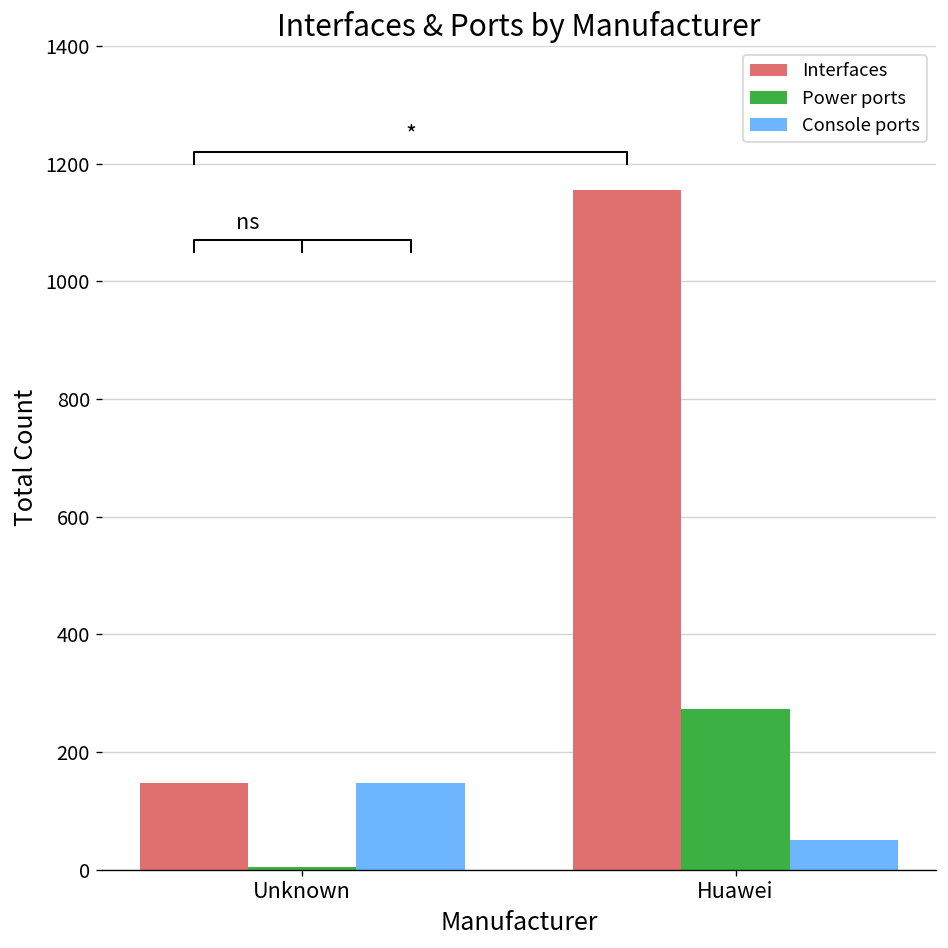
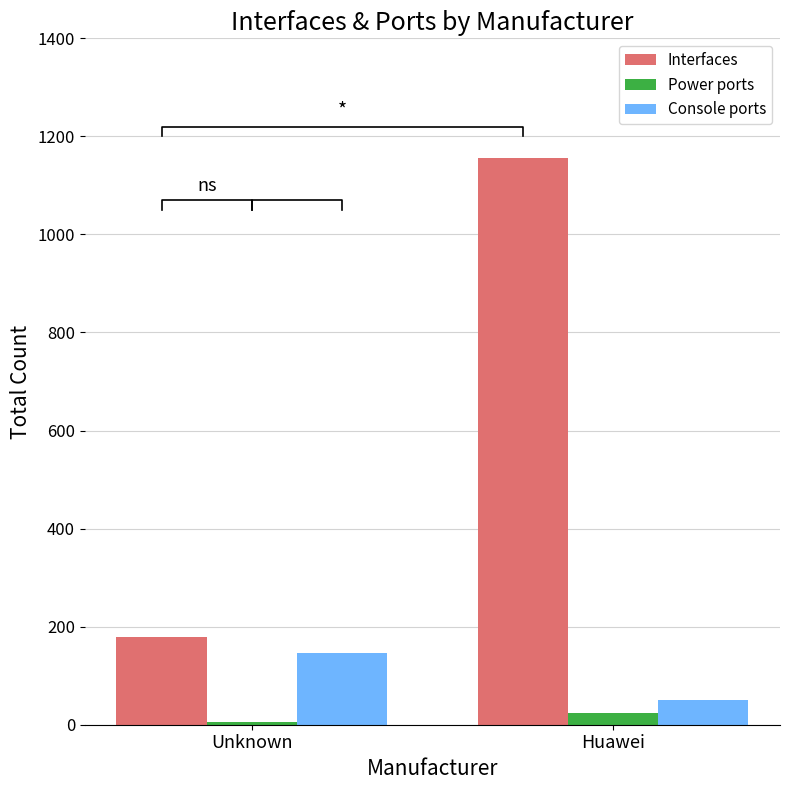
  {
    "Interfaces": {
-     "Unknown": 150,
+     "Unknown": 180,
      "Huawei": 1160
    },
    "Power ports": {
-     "Huawei": 270
+     "Huawei": 20
    },
    "Console ports": {
      "Unknown": 150,
      "Huawei": 50
    }
  }
